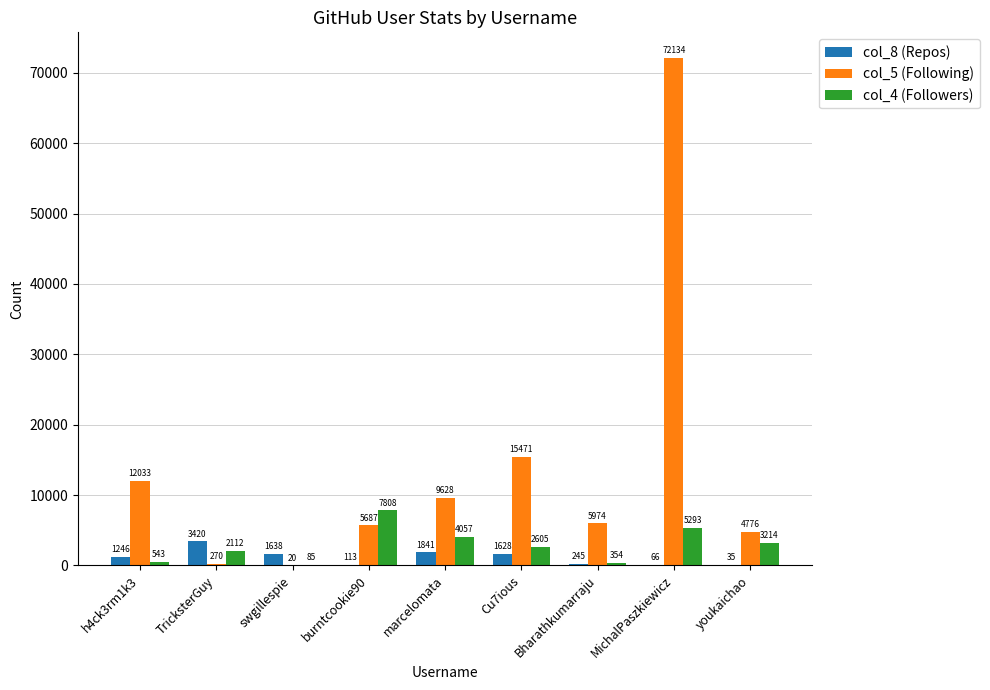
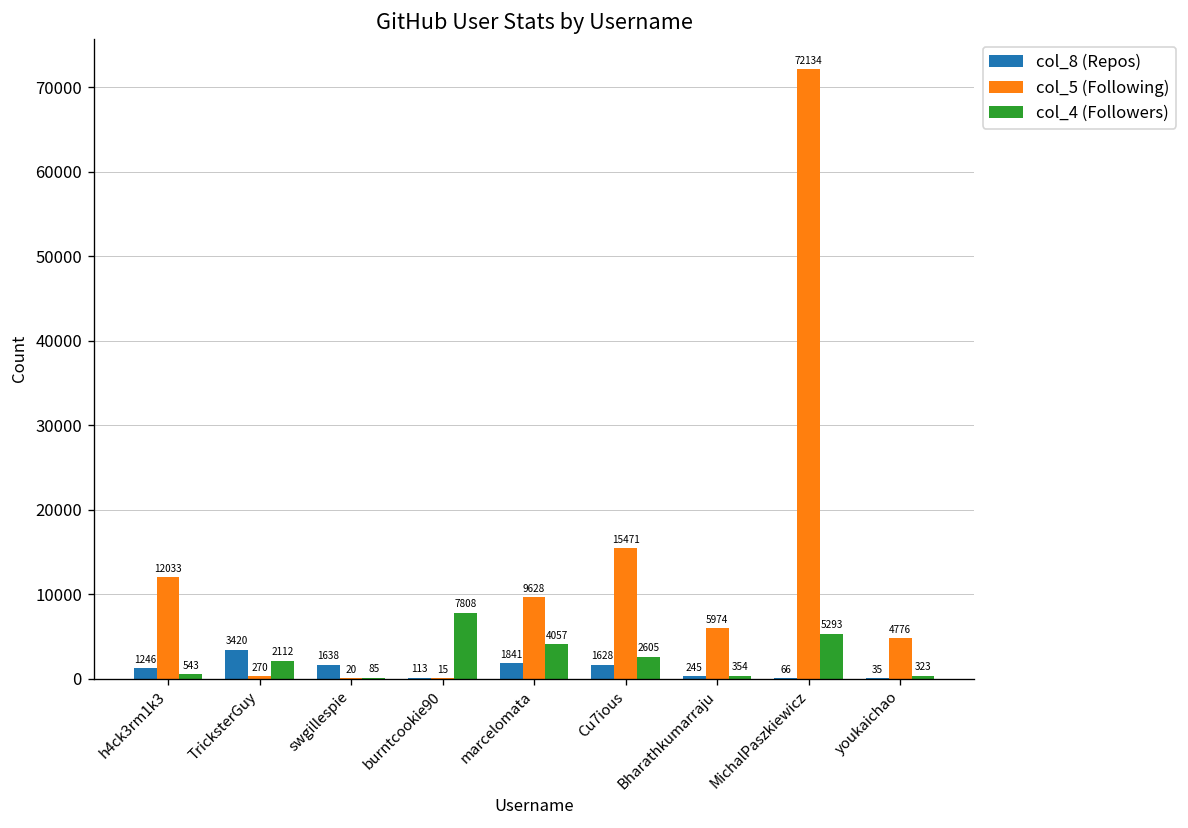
  {
    "col_8 (Repos)": {
      "h4ck3rm1k3": 1246,
      "TricksterGuy": 3420,
      "swgillespie": 1638,
      "burntcookie90": 113,
      "marcelomata": 1841,
      "Cu7ious": 1628,
      "Bharathkumarraju": 245,
      "MichalPaszkiewicz": 66,
      "youkaichao": 35
    },
    "col_5 (Following)": {
      "h4ck3rm1k3": 12033,
      "TricksterGuy": 270,
      "swgillespie": 20,
-     "burntcookie90": 5687,
+     "burntcookie90": 15,
      "marcelomata": 9628,
      "Cu7ious": 15471,
      "Bharathkumarraju": 5974,
      "MichalPaszkiewicz": 72134,
      "youkaichao": 4776
    },
    "col_4 (Followers)": {
      "h4ck3rm1k3": 543,
      "TricksterGuy": 2112,
      "swgillespie": 85,
      "burntcookie90": 7808,
      "marcelomata": 4057,
      "Cu7ious": 2605,
      "Bharathkumarraju": 354,
      "MichalPaszkiewicz": 5293,
-     "youkaichao": 3214
+     "youkaichao": 323
    }
  }
